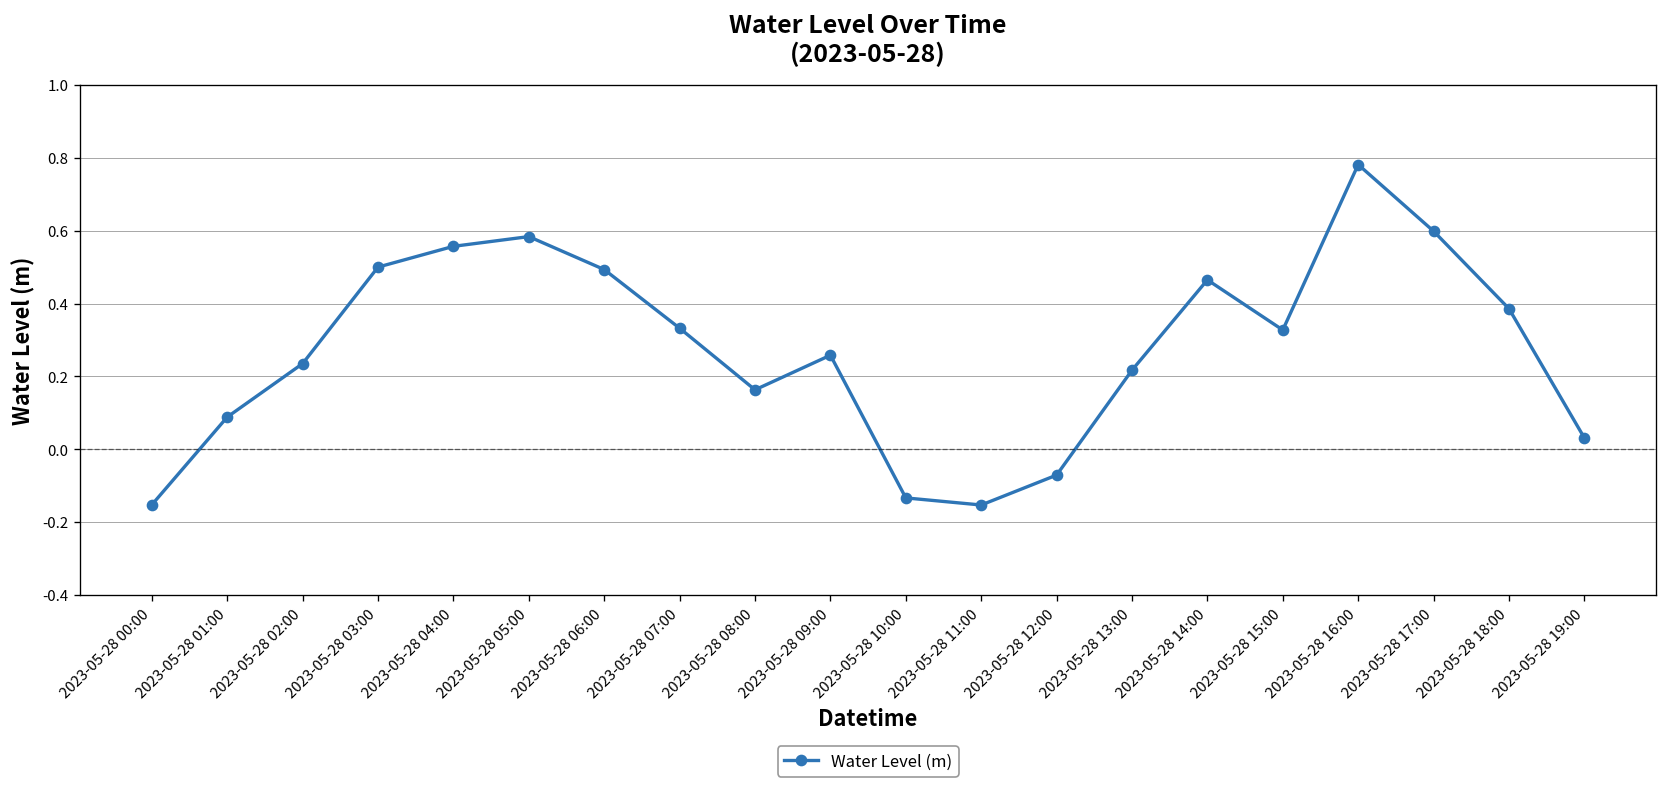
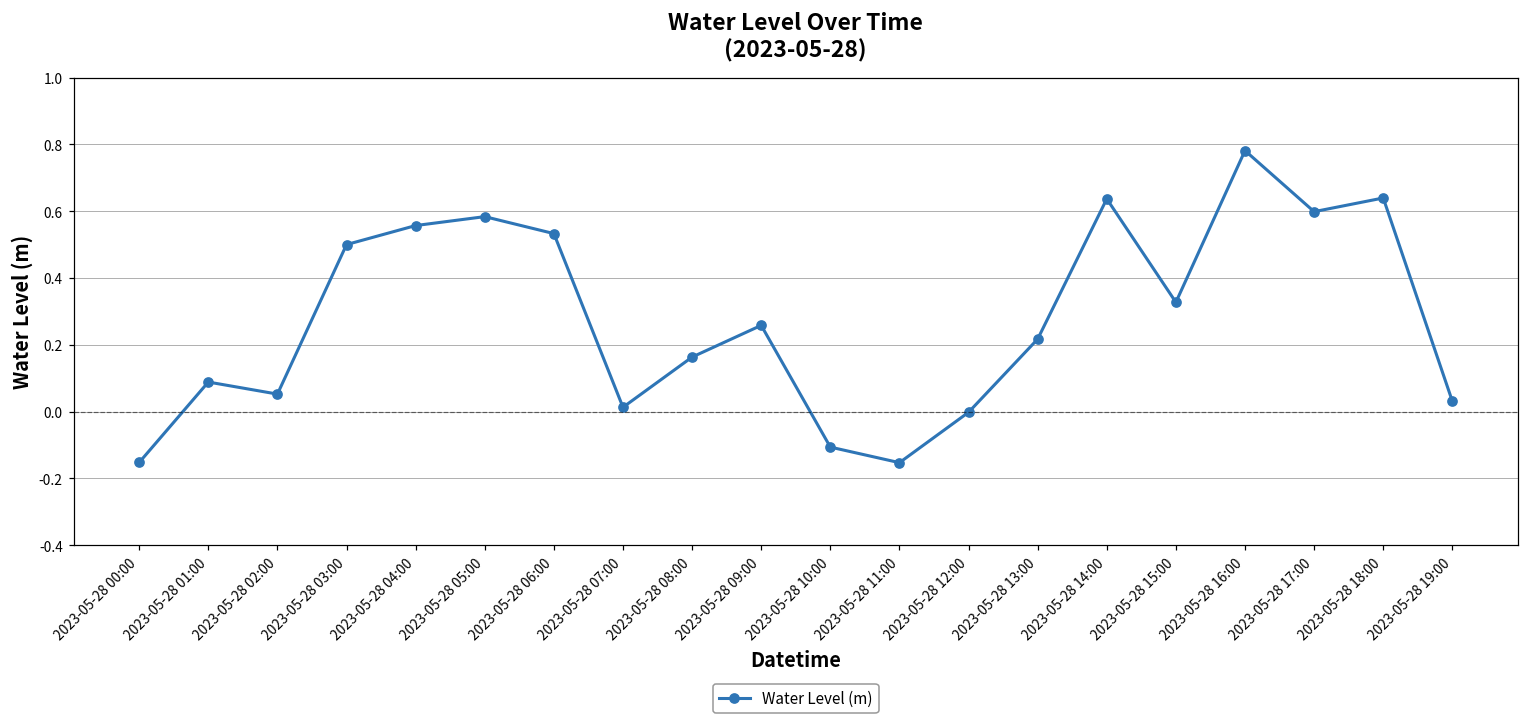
  {
    "2023-05-28 00:00": -0.15,
    "2023-05-28 01:00": 0.09,
-   "2023-05-28 02:00": 0.24,
+   "2023-05-28 02:00": 0.05,
    "2023-05-28 03:00": 0.50,
    "2023-05-28 04:00": 0.56,
    "2023-05-28 05:00": 0.58,
-   "2023-05-28 06:00": 0.49,
-   "2023-05-28 07:00": 0.33,
+   "2023-05-28 06:00": 0.53,
+   "2023-05-28 07:00": 0.01,
    "2023-05-28 08:00": 0.16,
    "2023-05-28 09:00": 0.26,
-   "2023-05-28 10:00": -0.13,
+   "2023-05-28 10:00": -0.11,
    "2023-05-28 11:00": -0.15,
-   "2023-05-28 12:00": -0.07,
+   "2023-05-28 12:00": 0.00,
    "2023-05-28 13:00": 0.22,
-   "2023-05-28 14:00": 0.46,
+   "2023-05-28 14:00": 0.64,
    "2023-05-28 15:00": 0.33,
    "2023-05-28 16:00": 0.78,
    "2023-05-28 17:00": 0.60,
-   "2023-05-28 18:00": 0.39,
+   "2023-05-28 18:00": 0.64,
    "2023-05-28 19:00": 0.03
  }
